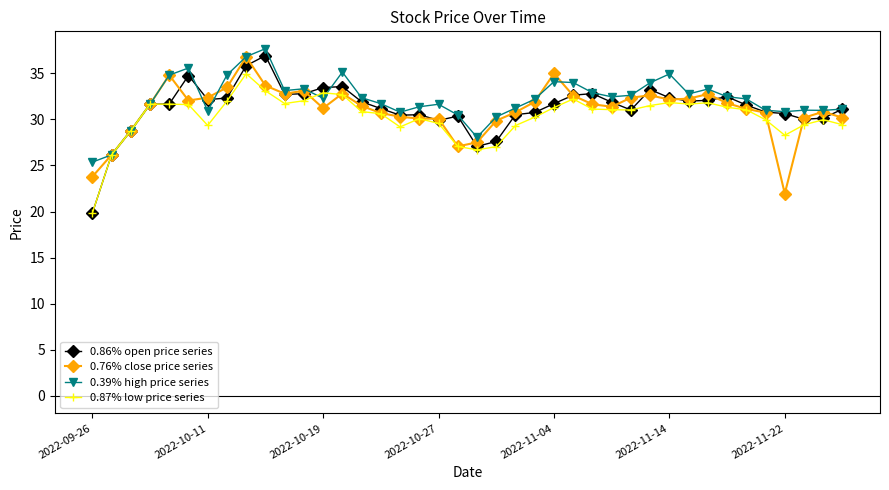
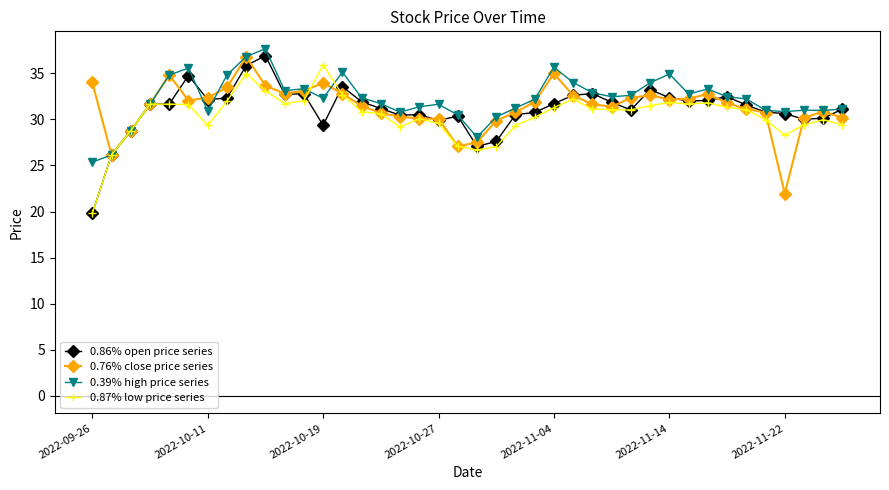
  {
    "0.86% open price series": {
-     "2022-10-19": 33,
+     "2022-10-19": 29,
      "2022-11-04": 32
    },
    "0.76% close price series": {
-     "2022-09-26": 24,
-     "2022-10-19": 31,
+     "2022-09-26": 34,
+     "2022-10-19": 34,
      "2022-11-04": 35,
      "2022-11-22": 22
    },
    "0.39% high price series": {
      "2022-09-26": 25,
      "2022-10-11": 31,
      "2022-10-19": 32,
      "2022-10-27": 32,
-     "2022-11-04": 34,
+     "2022-11-04": 36,
      "2022-11-14": 35
    },
    "0.87% low price series": {
      "2022-10-11": 29,
-     "2022-10-19": 33,
+     "2022-10-19": 36,
      "2022-10-27": 30,
      "2022-11-04": 31,
      "2022-11-14": 32,
      "2022-11-22": 28
    }
  }
